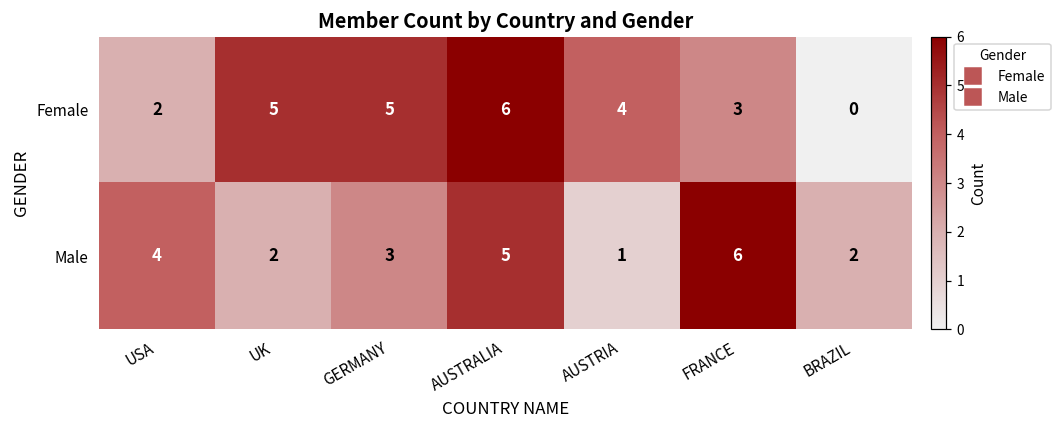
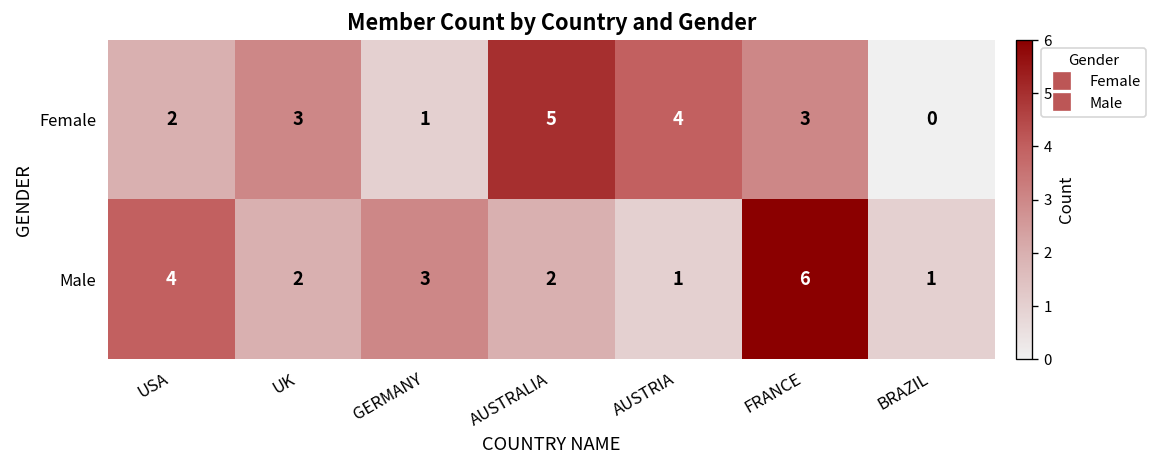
  {
    "Female": {
      "USA": 2,
-     "UK": 5,
-     "GERMANY": 5,
-     "AUSTRALIA": 6,
+     "UK": 3,
+     "GERMANY": 1,
+     "AUSTRALIA": 5,
      "AUSTRIA": 4,
      "FRANCE": 3,
      "BRAZIL": 0
    },
    "Male": {
      "USA": 4,
      "UK": 2,
      "GERMANY": 3,
-     "AUSTRALIA": 5,
+     "AUSTRALIA": 2,
      "AUSTRIA": 1,
      "FRANCE": 6,
-     "BRAZIL": 2
+     "BRAZIL": 1
    }
  }
